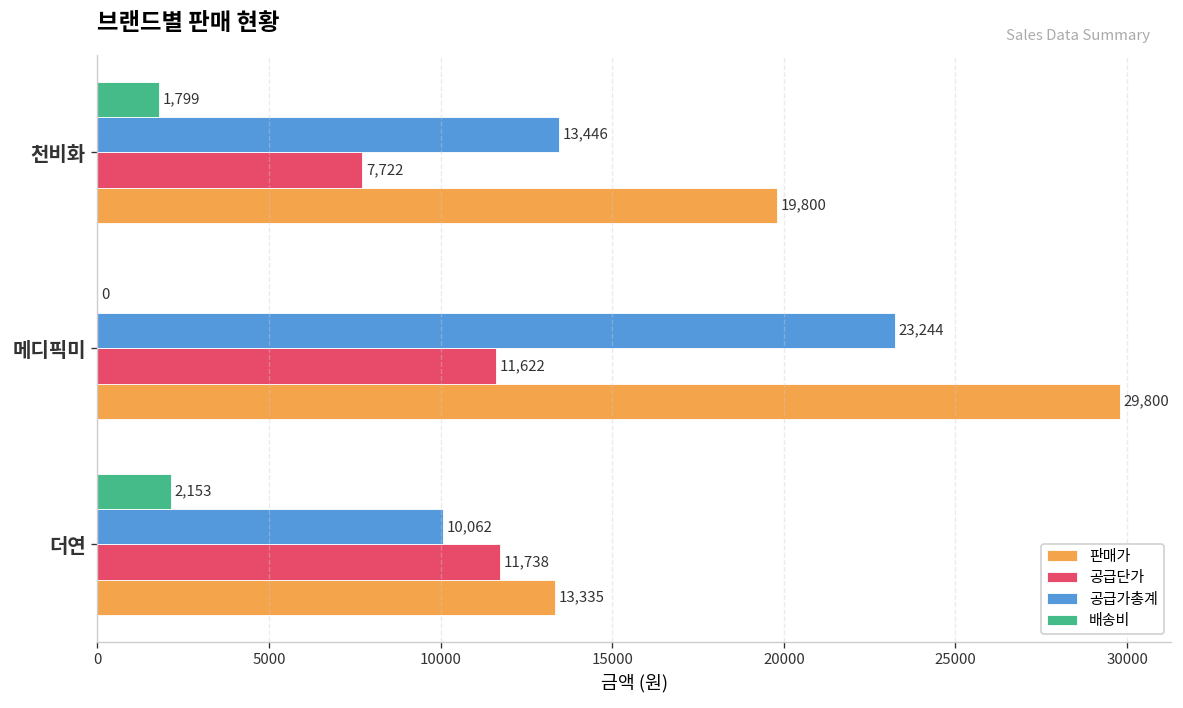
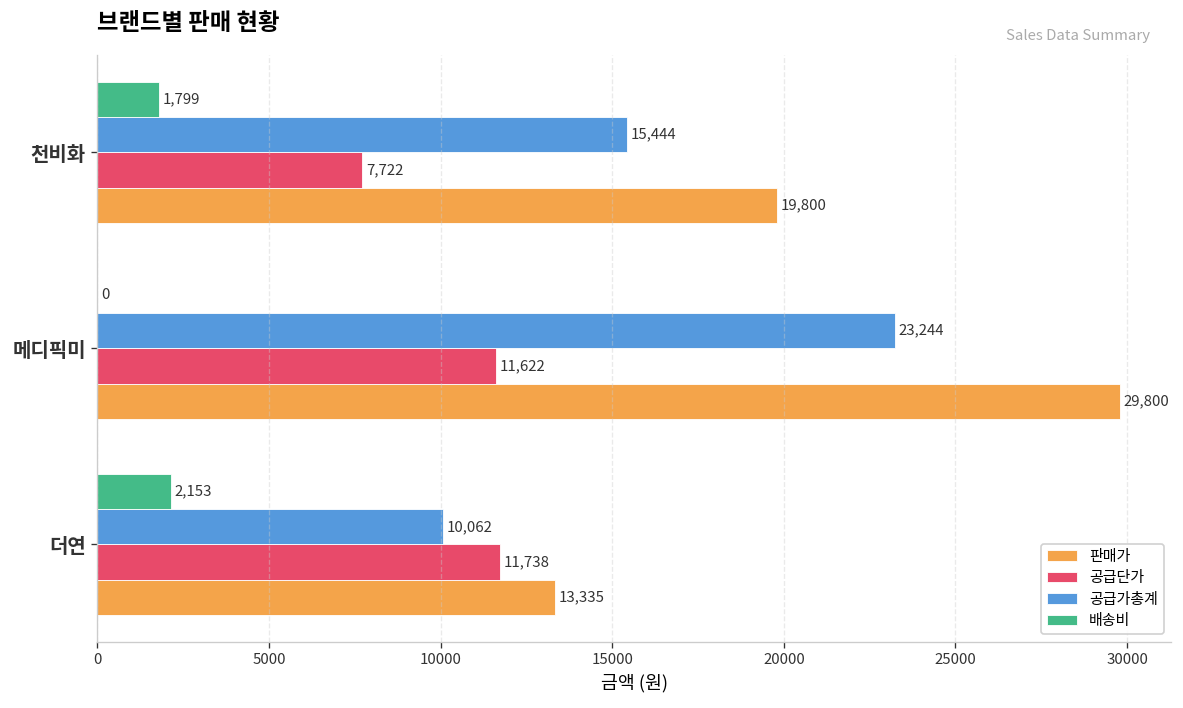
  {
    "판매가": {
      "천비화": "19,800",
      "메디픽미": "29,800",
      "더연": "13,335"
    },
    "공급단가": {
      "천비화": "7,722",
      "메디픽미": "11,622",
      "더연": "11,738"
    },
    "공급가총계": {
-     "천비화": "13,446",
+     "천비화": "15,444",
      "메디픽미": "23,244",
      "더연": "10,062"
    },
    "배송비": {
      "천비화": "1,799",
      "메디픽미": "0",
      "더연": "2,153"
    }
  }
